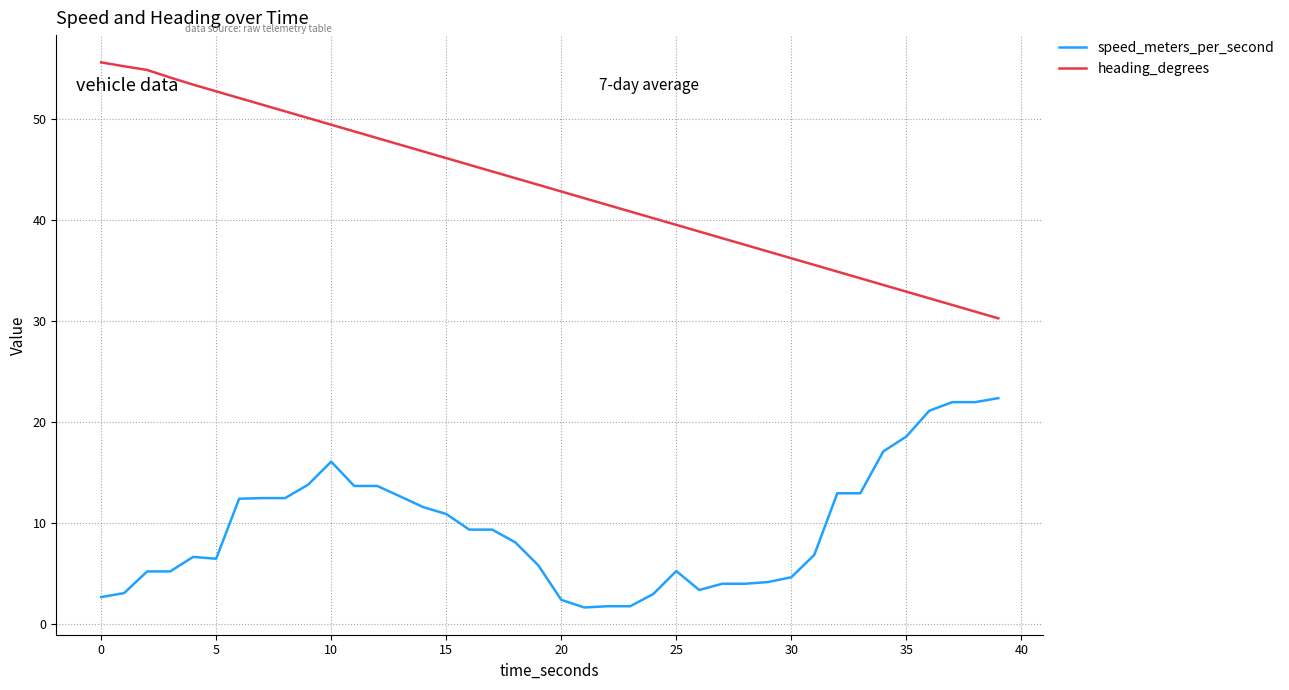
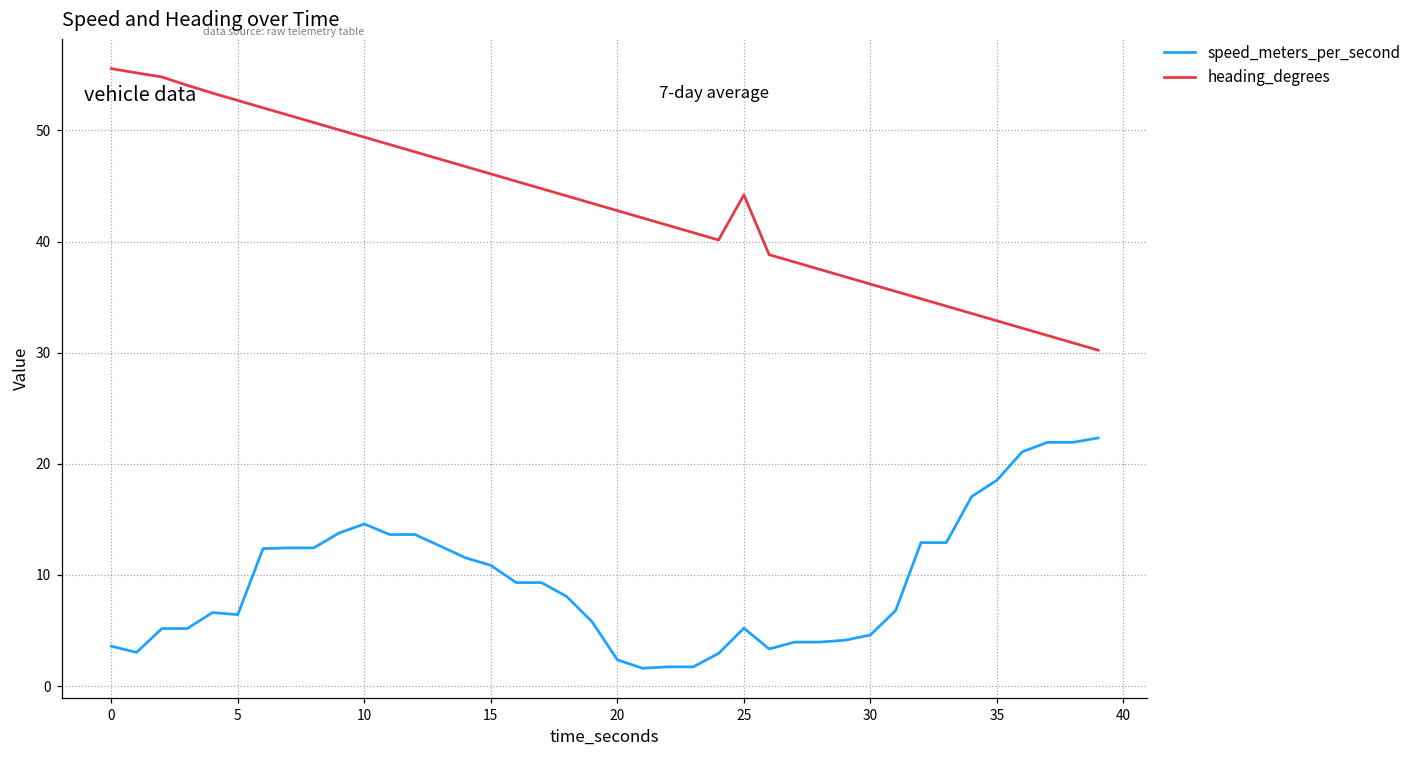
  {
    "speed_meters_per_second": {
-     "0": 2.6,
+     "0": 3.6,
      "5": 6.4,
-     "10": 16.0,
+     "10": 14.6,
      "15": 10.9,
      "20": 2.4,
      "25": 5.2,
      "30": 4.6,
      "35": 18.5
    },
    "heading_degrees": {
      "0": 55.6,
      "5": 52.7,
      "10": 49.4,
      "15": 46.1,
      "20": 42.8,
-     "25": 39.5,
+     "25": 44.2,
      "30": 36.2,
      "35": 32.9
    }
  }
